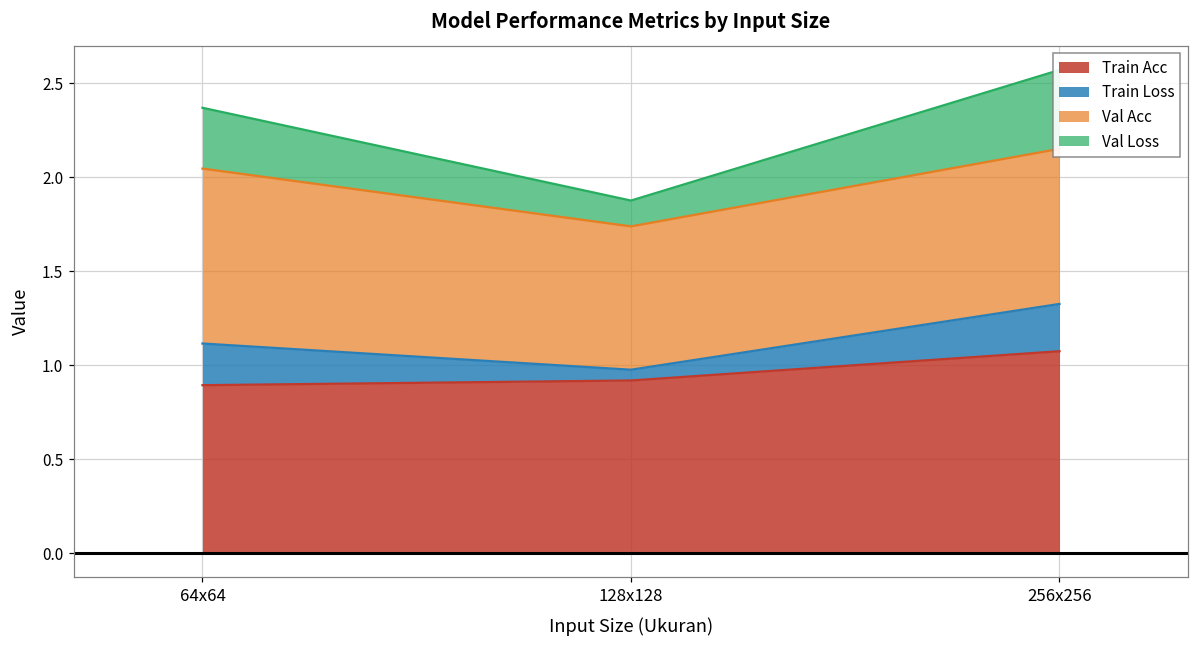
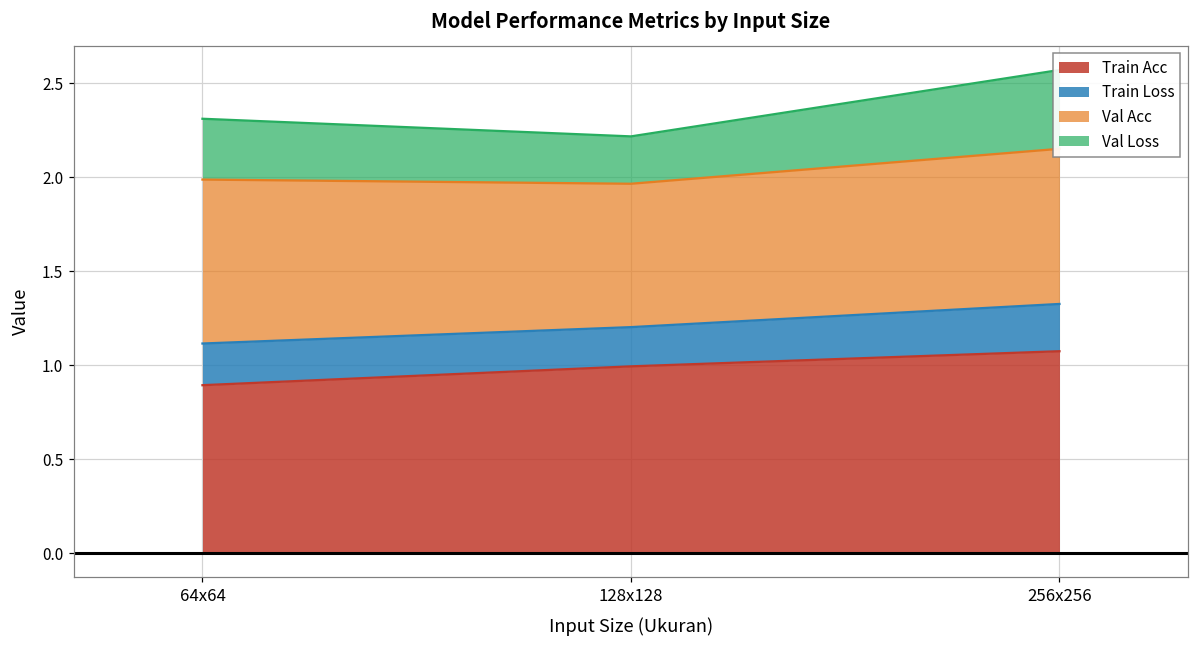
  {
    "Train Acc": {
      "64x64": 0.89,
-     "128x128": 0.92,
+     "128x128": 0.99,
      "256x256": 1.07
    },
    "Train Loss": {
      "64x64": 0.22,
-     "128x128": 0.06,
+     "128x128": 0.21,
      "256x256": 0.25
    },
    "Val Acc": {
-     "64x64": 0.93,
+     "64x64": 0.87,
      "128x128": 0.76
    },
    "Val Loss": {
      "64x64": 0.32,
-     "128x128": 0.14
+     "128x128": 0.25
    }
  }
